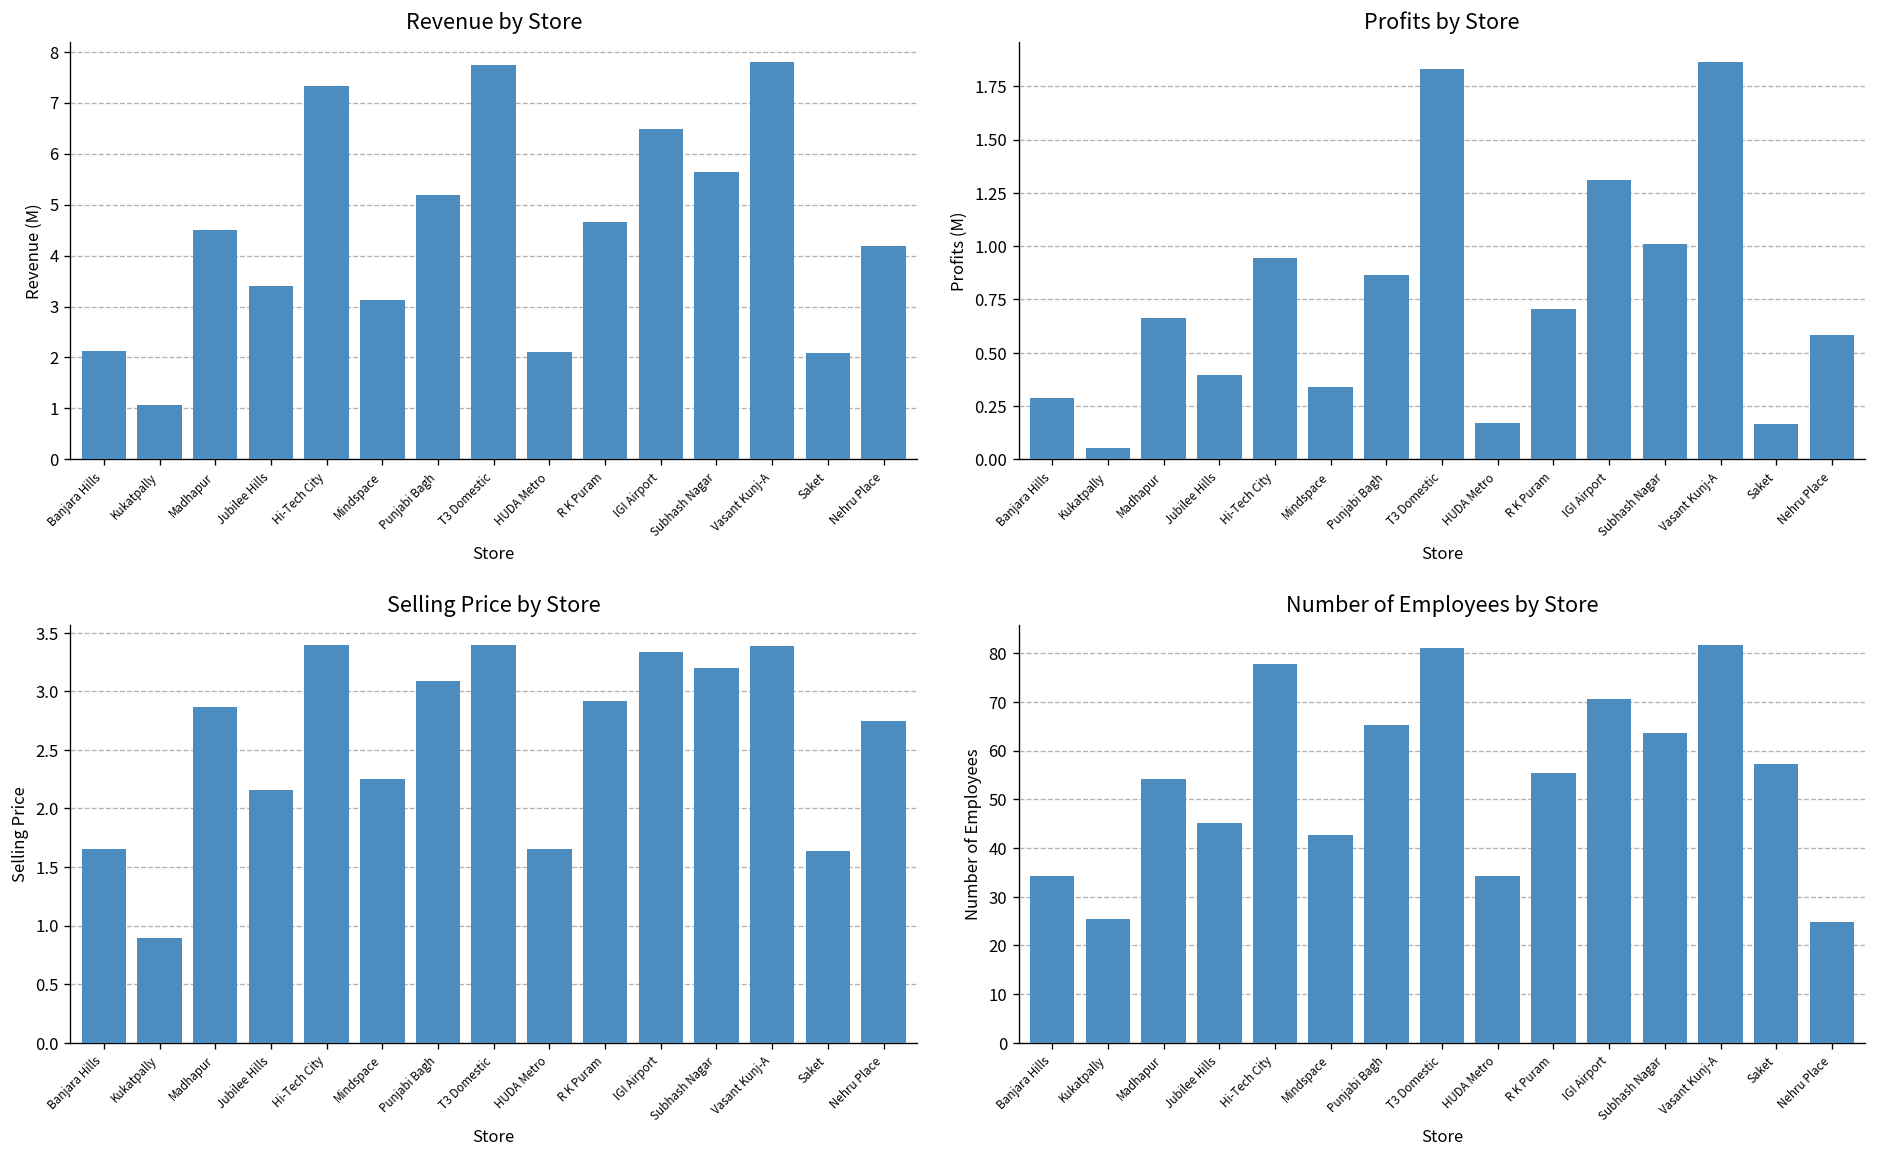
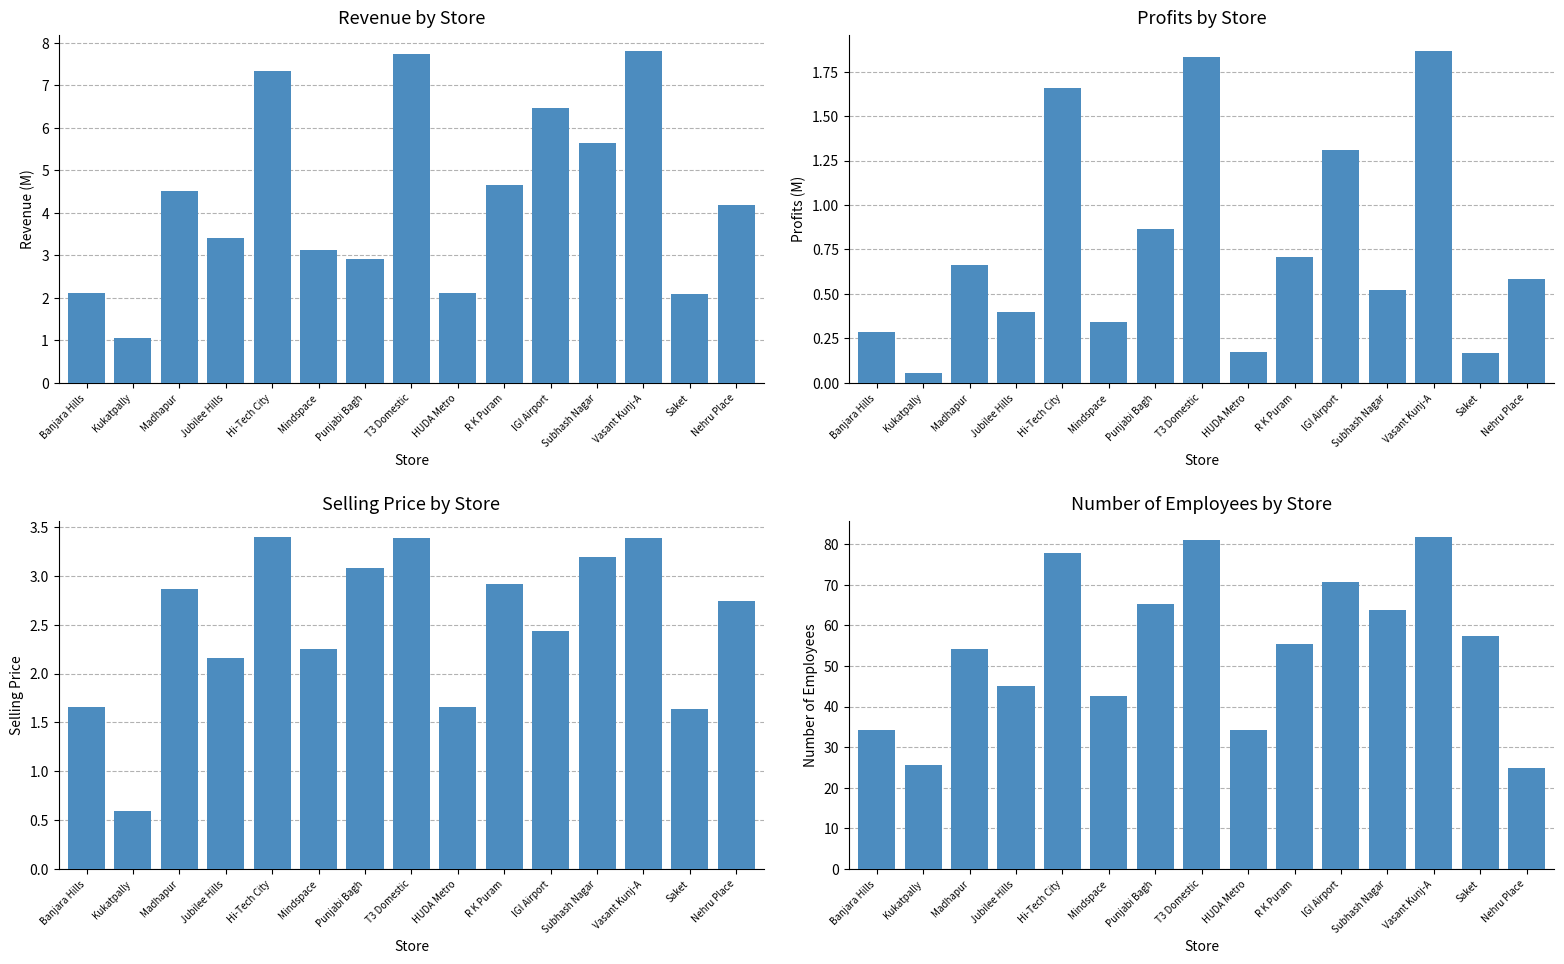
  {
    "Revenue by Store": {
      "Banjara Hills": 2.1,
      "Kukatpally": 1.1,
      "Madhapur": 4.5,
      "Jubilee Hills": 3.4,
      "Hi-Tech City": 7.3,
      "Mindspace": 3.1,
-     "Punjabi Bagh": 5.2,
+     "Punjabi Bagh": 2.9,
      "T3 Domestic": 7.7,
      "HUDA Metro": 2.1,
      "R K Puram": 4.7,
      "IGI Airport": 6.5,
      "Subhash Nagar": 5.6,
      "Vasant Kunj-A": 7.8,
      "Saket": 2.1,
      "Nehru Place": 4.2
    },
    "Profits by Store": {
      "Banjara Hills": 0.29,
      "Kukatpally": 0.05,
      "Madhapur": 0.66,
      "Jubilee Hills": 0.40,
-     "Hi-Tech City": 0.94,
+     "Hi-Tech City": 1.66,
      "Mindspace": 0.34,
      "Punjabi Bagh": 0.87,
      "T3 Domestic": 1.83,
      "HUDA Metro": 0.17,
      "R K Puram": 0.71,
      "IGI Airport": 1.31,
-     "Subhash Nagar": 1.01,
+     "Subhash Nagar": 0.52,
      "Vasant Kunj-A": 1.87,
      "Saket": 0.17,
      "Nehru Place": 0.58
    },
    "Selling Price by Store": {
      "Banjara Hills": 1.7,
-     "Kukatpally": 0.9,
+     "Kukatpally": 0.6,
      "Madhapur": 2.9,
      "Jubilee Hills": 2.2,
      "Hi-Tech City": 3.4,
      "Mindspace": 2.2,
      "Punjabi Bagh": 3.1,
      "T3 Domestic": 3.4,
      "HUDA Metro": 1.7,
      "R K Puram": 2.9,
-     "IGI Airport": 3.3,
+     "IGI Airport": 2.4,
      "Subhash Nagar": 3.2,
      "Vasant Kunj-A": 3.4,
      "Saket": 1.6,
      "Nehru Place": 2.7
    },
    "Number of Employees by Store": {
      "Banjara Hills": 34,
      "Kukatpally": 25,
      "Madhapur": 54,
      "Jubilee Hills": 45,
      "Hi-Tech City": 78,
      "Mindspace": 43,
      "Punjabi Bagh": 65,
      "T3 Domestic": 81,
      "HUDA Metro": 34,
      "R K Puram": 55,
      "IGI Airport": 71,
      "Subhash Nagar": 64,
      "Vasant Kunj-A": 82,
      "Saket": 57,
      "Nehru Place": 25
    }
  }
